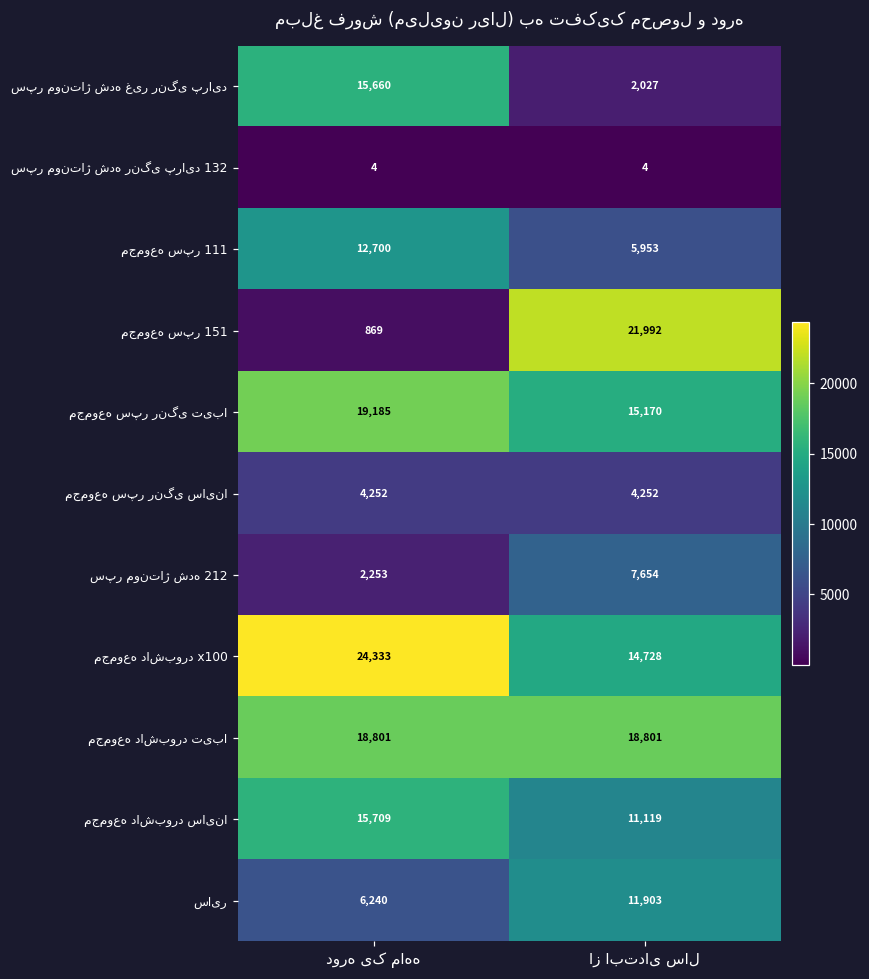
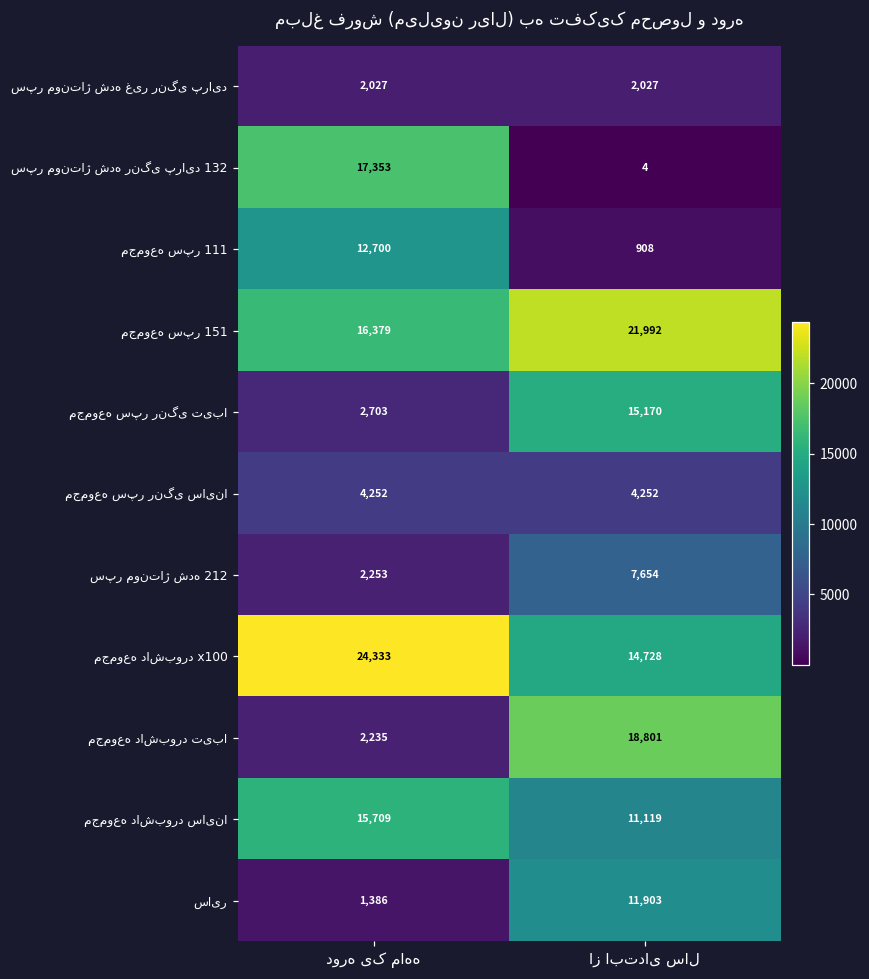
  {
    "سپر مونتاژ شده غیر رنگی پراید": {
-     "دوره یک ماهه": "15,660",
+     "دوره یک ماهه": "2,027",
      "از ابتدای سال": "2,027"
    },
    "سپر مونتاژ شده رنگی پراید 132": {
-     "دوره یک ماهه": "4",
+     "دوره یک ماهه": "17,353",
      "از ابتدای سال": "4"
    },
    "مجموعه سپر 111": {
      "دوره یک ماهه": "12,700",
-     "از ابتدای سال": "5,953"
+     "از ابتدای سال": "908"
    },
    "مجموعه سپر 151": {
-     "دوره یک ماهه": "869",
+     "دوره یک ماهه": "16,379",
      "از ابتدای سال": "21,992"
    },
    "مجموعه سپر رنگی تیبا": {
-     "دوره یک ماهه": "19,185",
+     "دوره یک ماهه": "2,703",
      "از ابتدای سال": "15,170"
    },
    "مجموعه سپر رنگی ساینا": {
      "دوره یک ماهه": "4,252",
      "از ابتدای سال": "4,252"
    },
    "سپر مونتاژ شده 212": {
      "دوره یک ماهه": "2,253",
      "از ابتدای سال": "7,654"
    },
    "مجموعه داشبورد x100": {
      "دوره یک ماهه": "24,333",
      "از ابتدای سال": "14,728"
    },
    "مجموعه داشبورد تیبا": {
-     "دوره یک ماهه": "18,801",
+     "دوره یک ماهه": "2,235",
      "از ابتدای سال": "18,801"
    },
    "مجموعه داشبورد ساینا": {
      "دوره یک ماهه": "15,709",
      "از ابتدای سال": "11,119"
    },
    "سایر": {
-     "دوره یک ماهه": "6,240",
+     "دوره یک ماهه": "1,386",
      "از ابتدای سال": "11,903"
    }
  }
